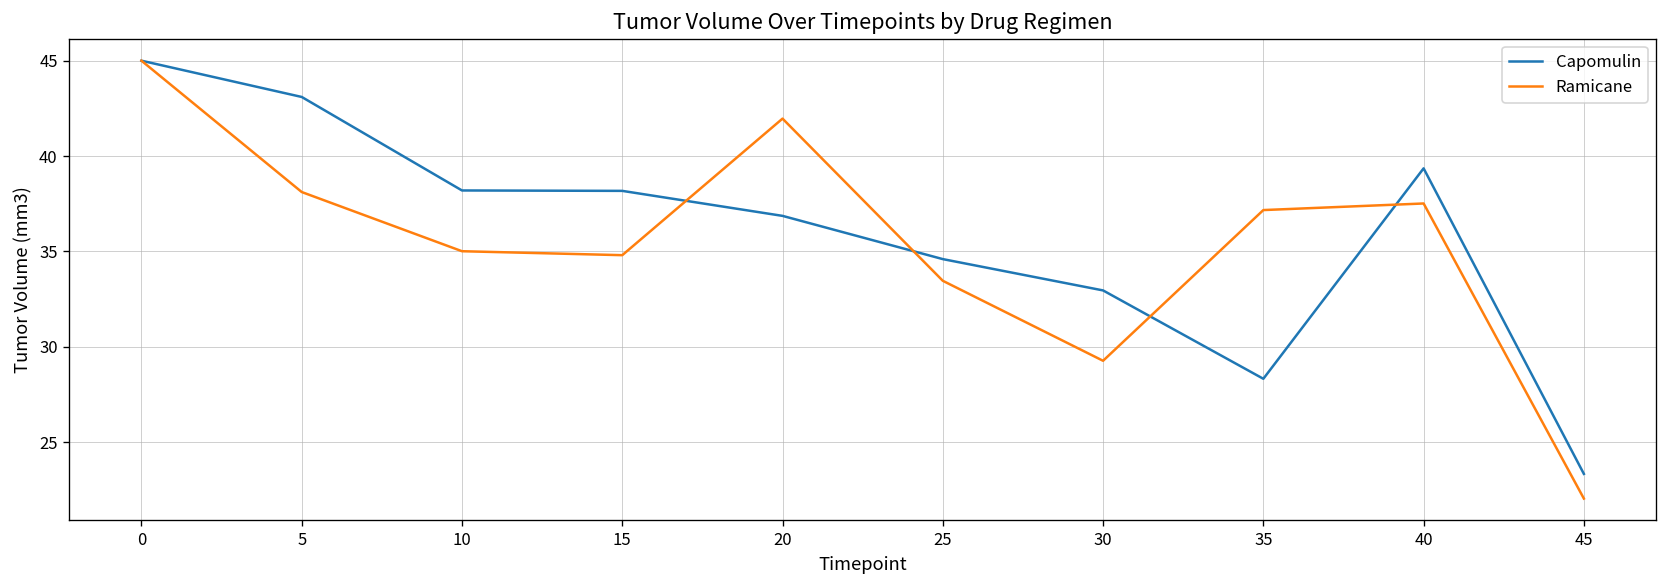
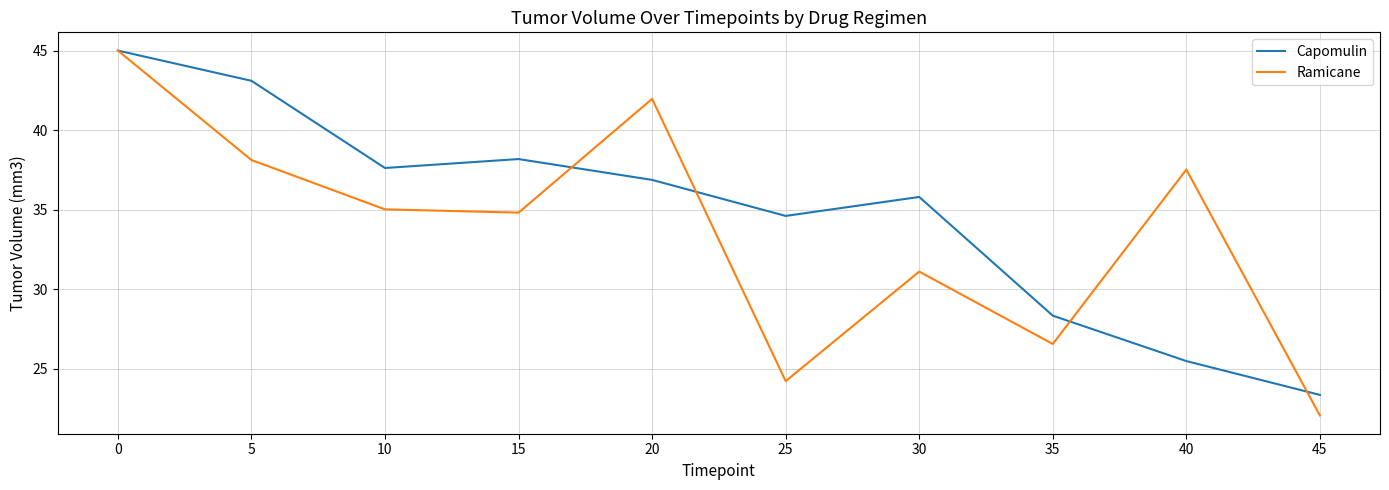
  {
    "Capomulin": {
      "5": 43.1,
-     "10": 38.2,
+     "10": 37.6,
      "15": 38.2,
      "20": 36.9,
      "25": 34.6,
-     "30": 33.0,
+     "30": 35.8,
      "35": 28.3,
-     "40": 39.4,
+     "40": 25.5,
      "45": 23.3
    },
    "Ramicane": {
      "5": 38.1,
      "10": 35.0,
      "15": 34.8,
      "20": 42.0,
-     "25": 33.5,
-     "30": 29.3,
-     "35": 37.2,
+     "25": 24.2,
+     "30": 31.1,
+     "35": 26.5,
      "40": 37.5,
      "45": 22.1
    }
  }
